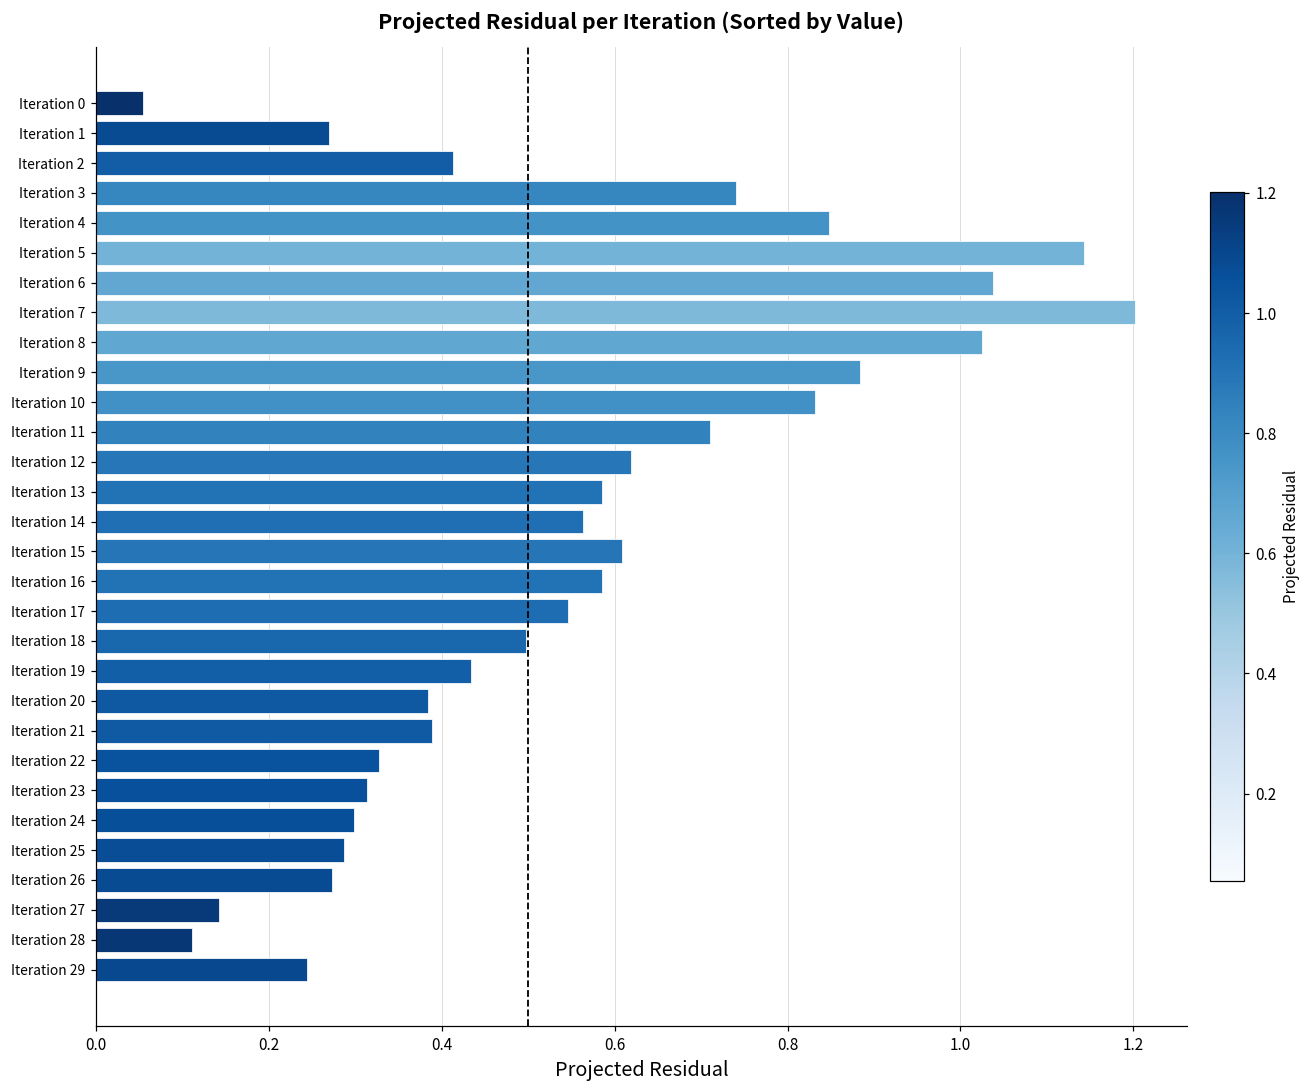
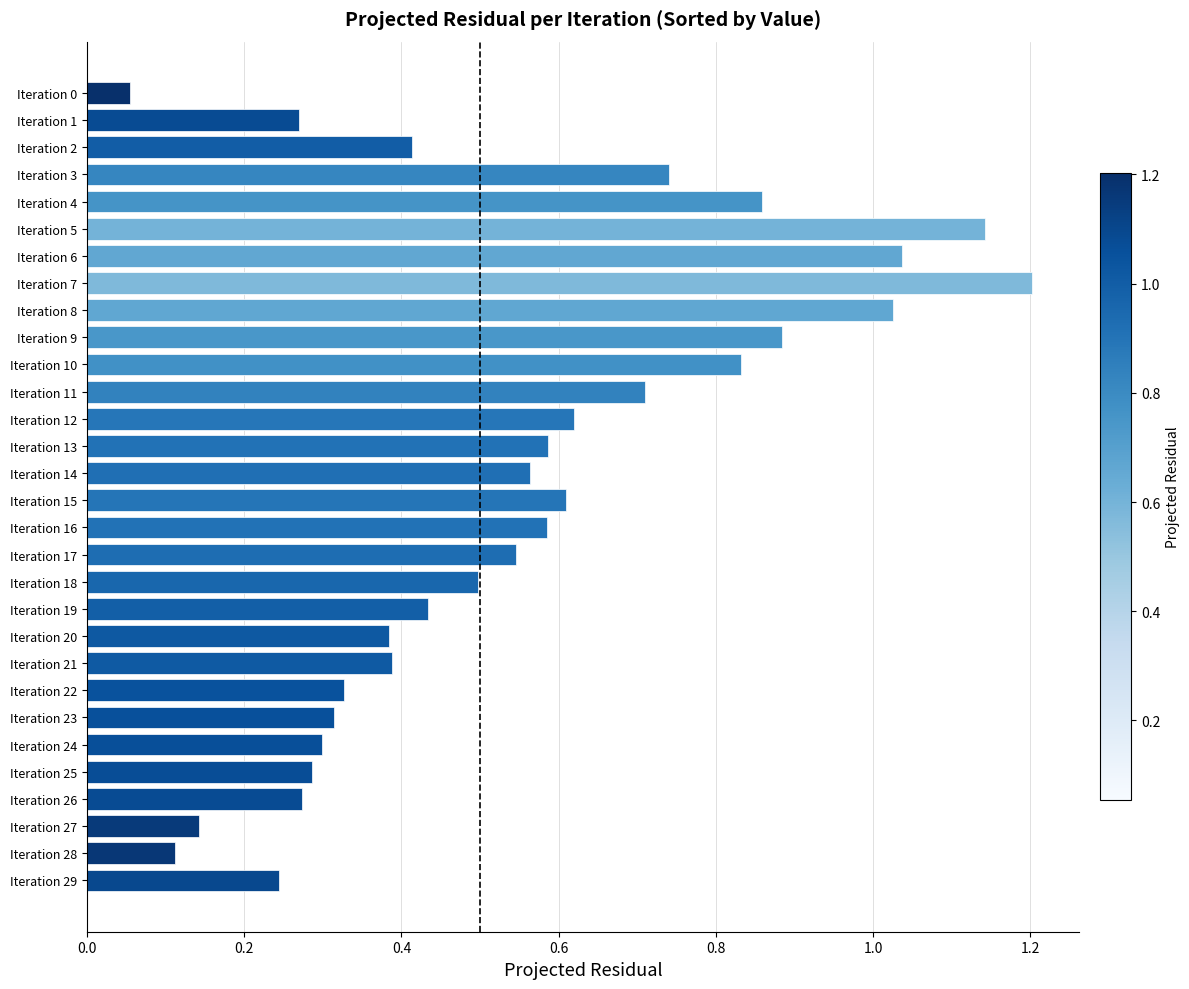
  {
    "Iteration 0": 0.05,
    "Iteration 1": 0.27,
    "Iteration 2": 0.41,
    "Iteration 3": 0.74,
-   "Iteration 4": 0.85,
+   "Iteration 4": 0.86,
    "Iteration 5": 1.14,
    "Iteration 6": 1.04,
    "Iteration 7": 1.20,
    "Iteration 8": 1.02,
    "Iteration 9": 0.88,
    "Iteration 10": 0.83,
    "Iteration 11": 0.71,
    "Iteration 12": 0.62,
    "Iteration 13": 0.59,
    "Iteration 14": 0.56,
    "Iteration 15": 0.61,
    "Iteration 16": 0.59,
    "Iteration 17": 0.55,
    "Iteration 18": 0.50,
    "Iteration 19": 0.43,
    "Iteration 20": 0.38,
    "Iteration 21": 0.39,
    "Iteration 22": 0.33,
    "Iteration 23": 0.31,
    "Iteration 24": 0.30,
    "Iteration 25": 0.29,
    "Iteration 26": 0.27,
    "Iteration 27": 0.14,
    "Iteration 28": 0.11,
    "Iteration 29": 0.24
  }
